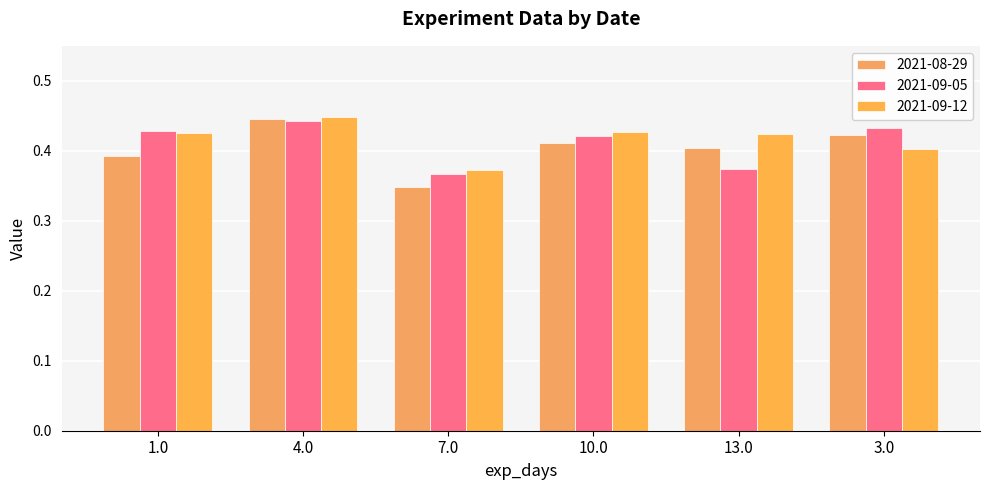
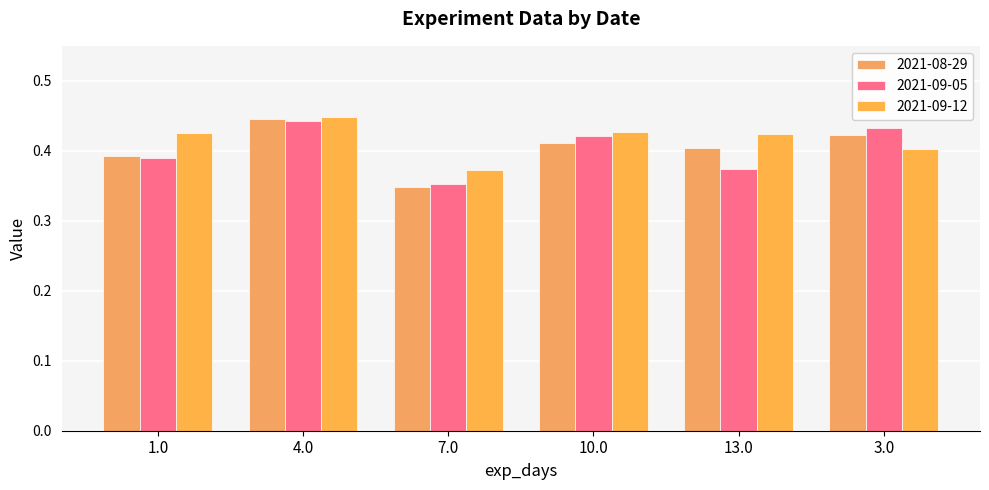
  {
    "2021-09-05": {
-     "1.0": 0.43,
+     "1.0": 0.39,
      "4.0": 0.44,
-     "7.0": 0.37,
+     "7.0": 0.35,
      "10.0": 0.42,
      "13.0": 0.37,
      "3.0": 0.43
    }
  }
